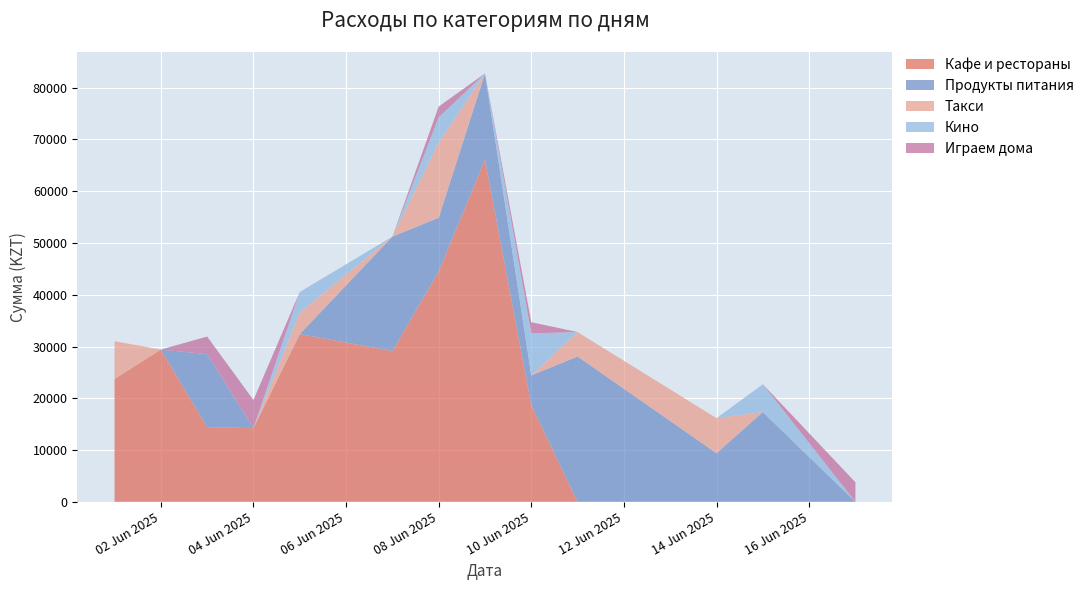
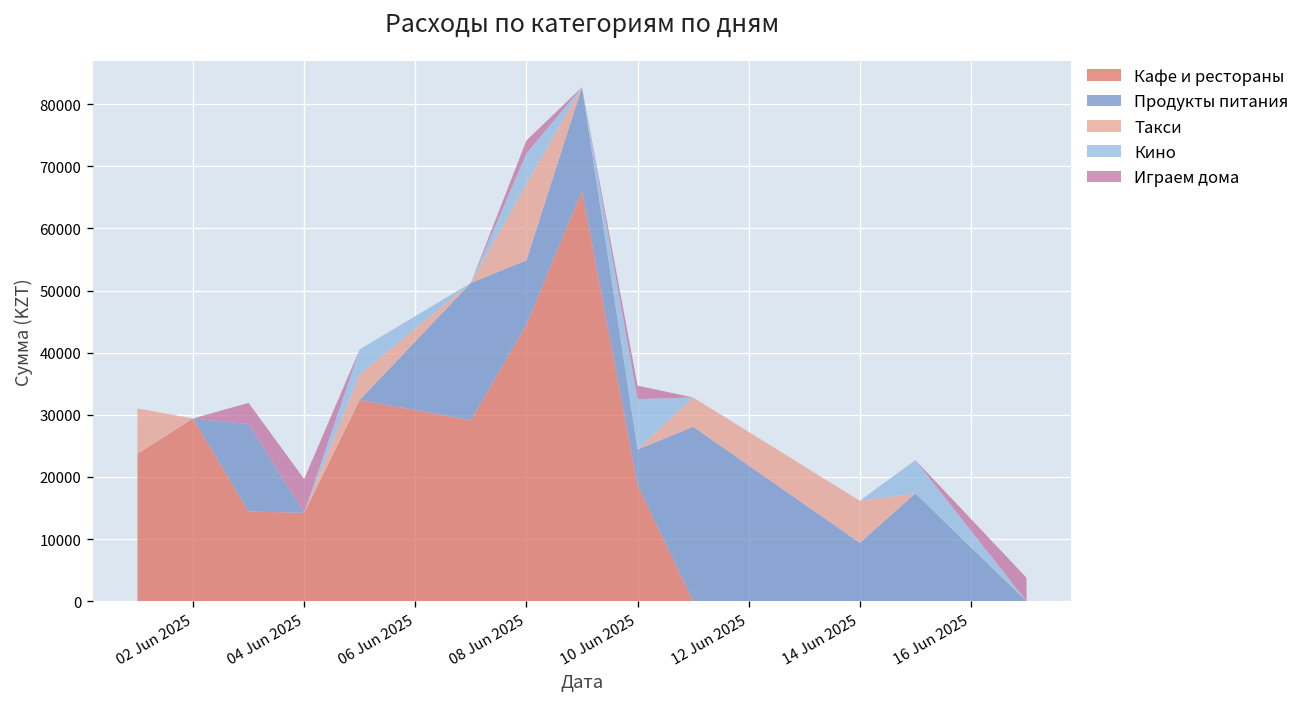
  {
    "Кафе и рестораны": {
      "08 Jun 2025": 45000,
      "10 Jun 2025": 19000,
      "14 Jun 2025": 0
    },
    "Такси": {
-     "08 Jun 2025": 14000
+     "08 Jun 2025": 12000
    },
    "Играем дома": {
      "04 Jun 2025": 5000,
      "08 Jun 2025": 2000,
      "10 Jun 2025": 2000
    }
  }
